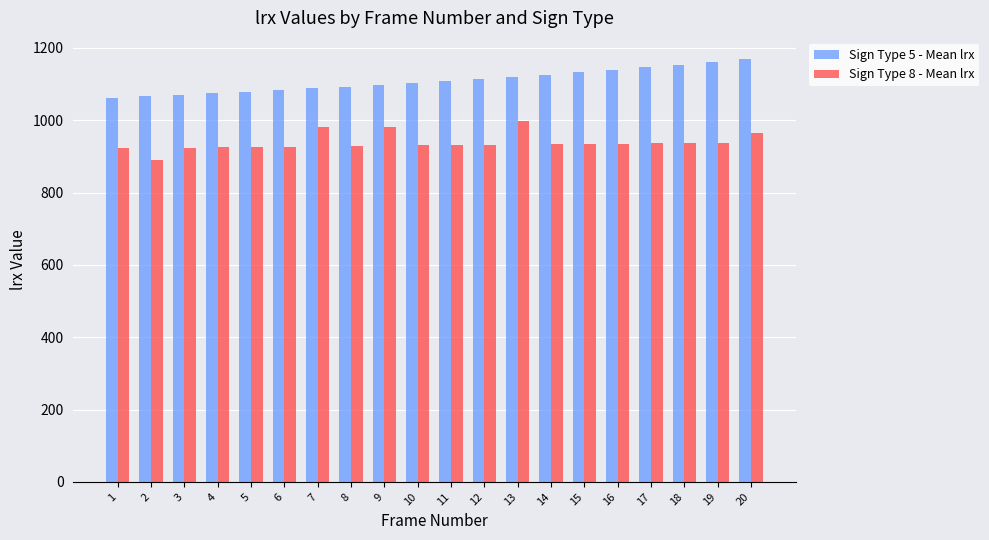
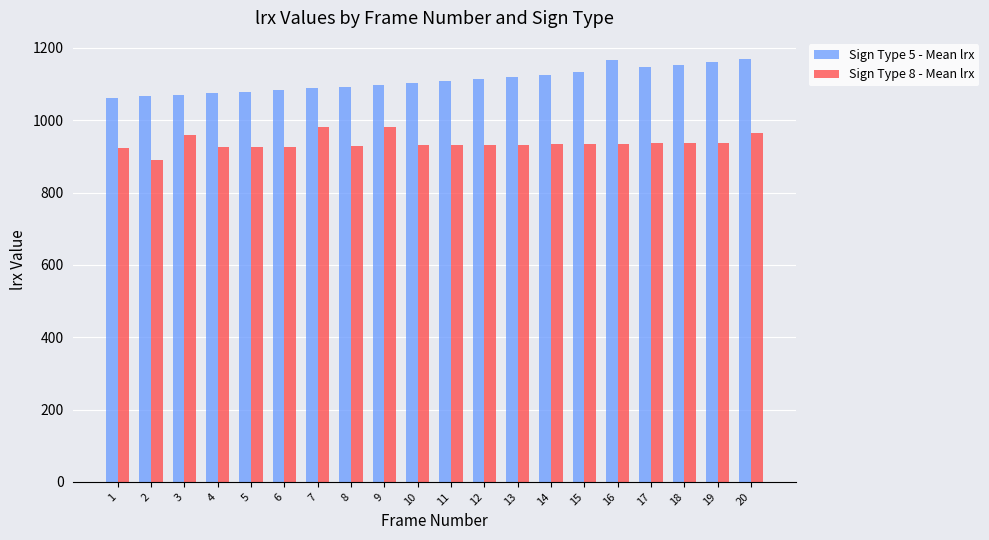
  {
    "Sign Type 5 - Mean lrx": {
      "1": 1060,
      "2": 1070,
      "3": 1070,
      "4": 1080,
      "5": 1080,
      "6": 1080,
      "7": 1090,
      "8": 1090,
      "9": 1100,
      "10": 1100,
      "11": 1110,
      "12": 1110,
      "13": 1120,
      "14": 1130,
      "15": 1130,
-     "16": 1140,
+     "16": 1170,
      "17": 1150,
      "18": 1150,
      "19": 1160,
      "20": 1170
    },
    "Sign Type 8 - Mean lrx": {
      "1": 920,
      "2": 890,
-     "3": 920,
+     "3": 960,
      "4": 930,
      "5": 930,
      "6": 930,
      "7": 980,
      "8": 930,
      "9": 980,
      "10": 930,
      "11": 930,
      "12": 930,
-     "13": 1000,
+     "13": 930,
      "14": 930,
      "15": 930,
      "16": 940,
      "17": 940,
      "18": 940,
      "19": 940,
      "20": 960
    }
  }
